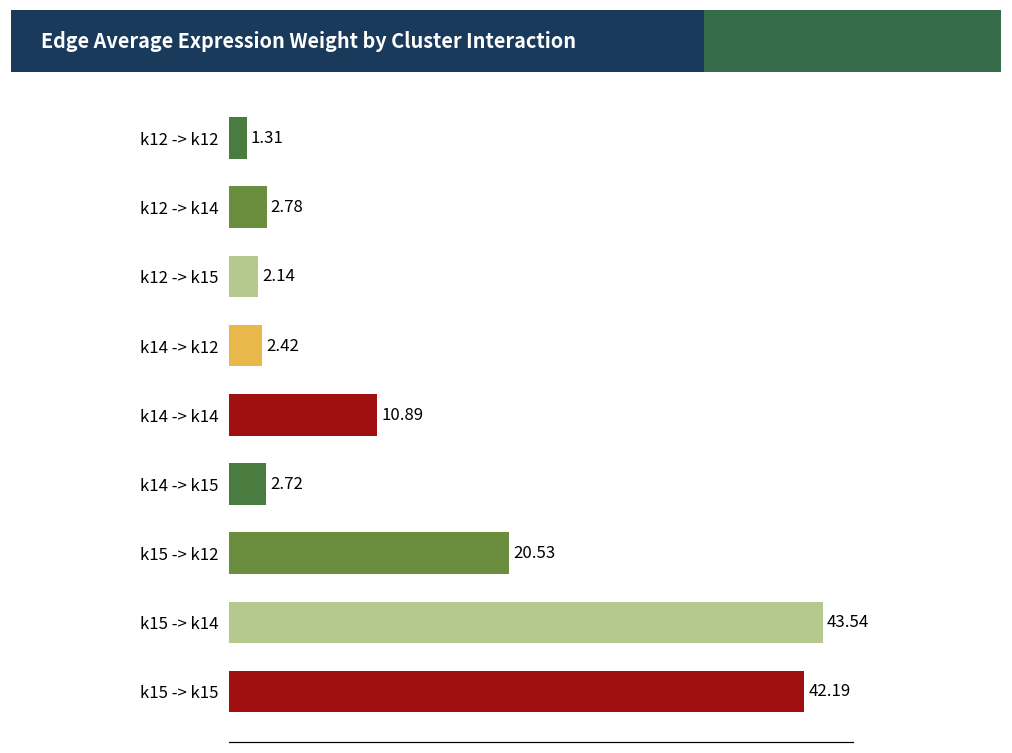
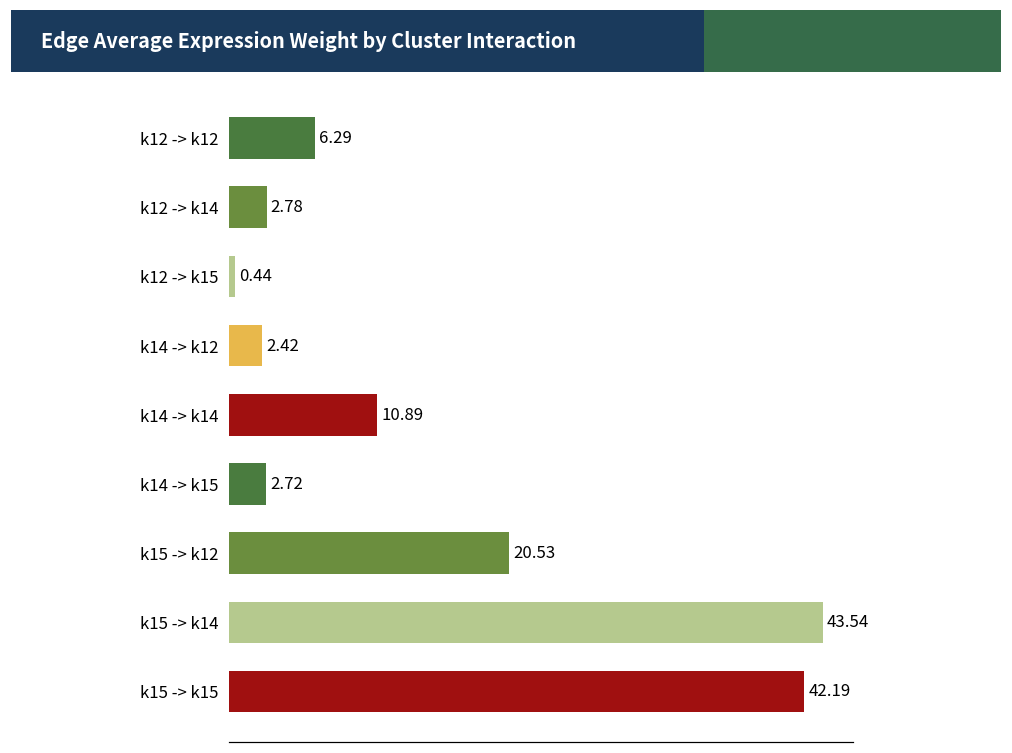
  {
-   "k12 -> k12": 1.31,
+   "k12 -> k12": 6.29,
    "k12 -> k14": 2.78,
-   "k12 -> k15": 2.14,
+   "k12 -> k15": 0.44,
    "k14 -> k12": 2.42,
    "k14 -> k14": 10.89,
    "k14 -> k15": 2.72,
    "k15 -> k12": 20.53,
    "k15 -> k14": 43.54,
    "k15 -> k15": 42.19
  }
